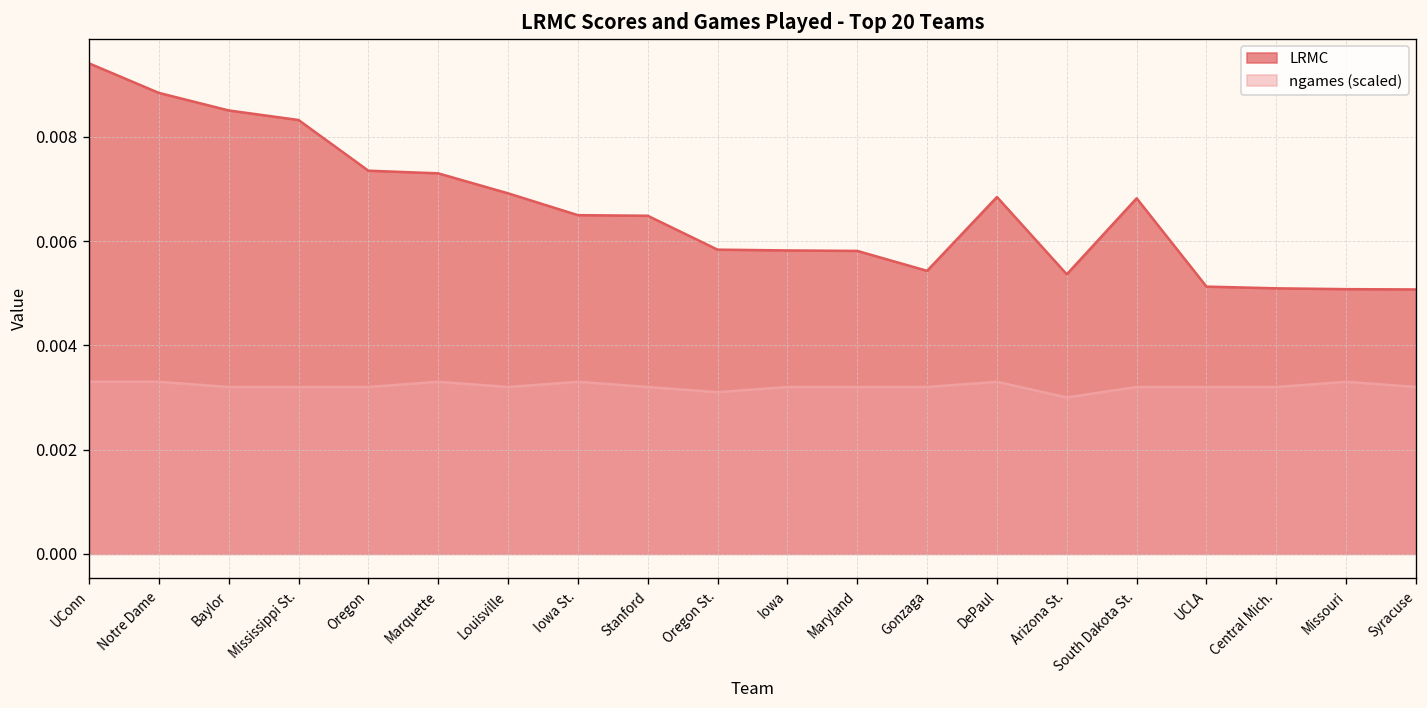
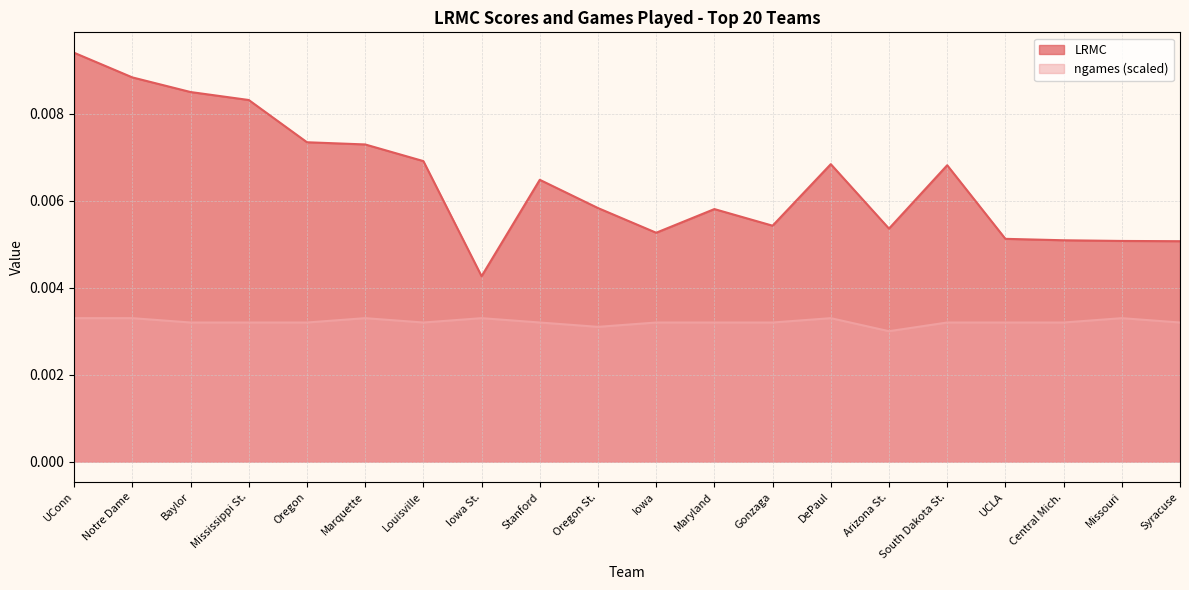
  {
    "LRMC": {
      "UConn": 0.0094,
      "Notre Dame": 0.0088,
      "Baylor": 0.0085,
      "Mississippi St.": 0.0083,
      "Oregon": 0.0073,
      "Marquette": 0.0073,
      "Louisville": 0.0069,
-     "Iowa St.": 0.0065,
+     "Iowa St.": 0.0043,
      "Stanford": 0.0065,
      "Oregon St.": 0.0058,
-     "Iowa": 0.0058,
+     "Iowa": 0.0053,
      "Maryland": 0.0058,
      "Gonzaga": 0.0054,
      "DePaul": 0.0068,
      "Arizona St.": 0.0054,
      "South Dakota St.": 0.0068,
      "UCLA": 0.0051,
      "Central Mich.": 0.0051,
      "Missouri": 0.0051,
      "Syracuse": 0.0051
    },
    "ngames (scaled)": {
      "UConn": 0.0033,
      "Notre Dame": 0.0033,
      "Baylor": 0.0032,
      "Mississippi St.": 0.0032,
      "Oregon": 0.0032,
      "Marquette": 0.0033,
      "Louisville": 0.0032,
      "Iowa St.": 0.0033,
      "Stanford": 0.0032,
      "Oregon St.": 0.0031,
      "Iowa": 0.0032,
      "Maryland": 0.0032,
      "Gonzaga": 0.0032,
      "DePaul": 0.0033,
      "Arizona St.": 0.0030,
      "South Dakota St.": 0.0032,
      "UCLA": 0.0032,
      "Central Mich.": 0.0032,
      "Missouri": 0.0033,
      "Syracuse": 0.0032
    }
  }
